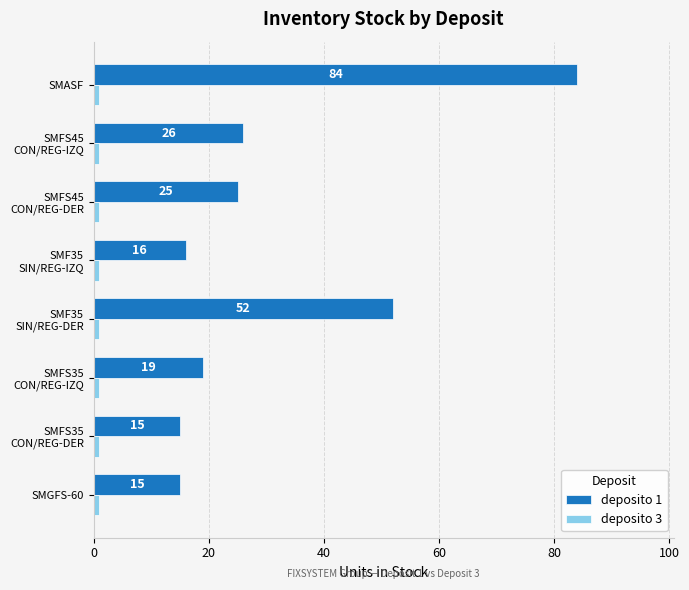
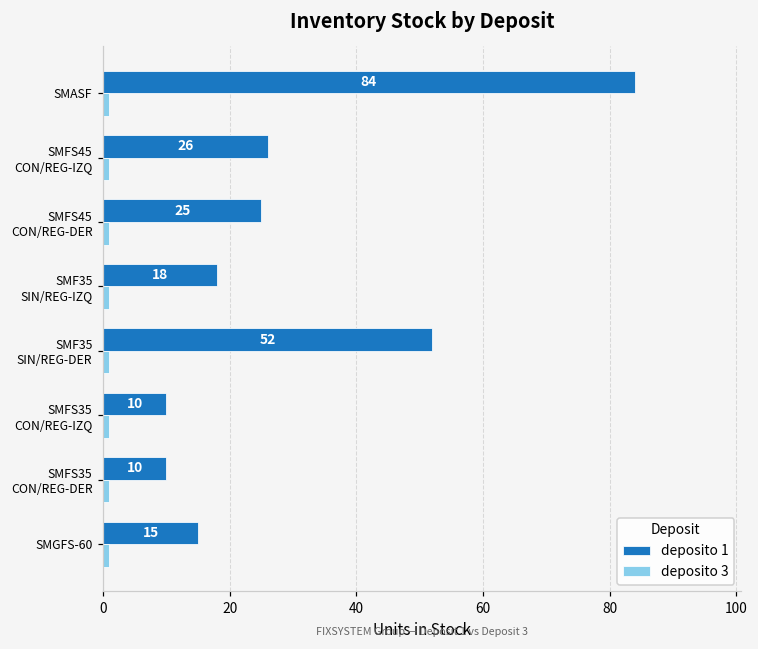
  {
    "deposito 1": {
      "SMASF": 84,
      "SMFS45 CON/REG-IZQ": 26,
      "SMFS45 CON/REG-DER": 25,
-     "SMF35 SIN/REG-IZQ": 16,
+     "SMF35 SIN/REG-IZQ": 18,
      "SMF35 SIN/REG-DER": 52,
-     "SMFS35 CON/REG-IZQ": 19,
-     "SMFS35 CON/REG-DER": 15,
+     "SMFS35 CON/REG-IZQ": 10,
+     "SMFS35 CON/REG-DER": 10,
      "SMGFS-60": 15
    },
    "deposito 3": {
      "SMASF": 1,
      "SMFS45 CON/REG-IZQ": 1,
      "SMFS45 CON/REG-DER": 1,
      "SMF35 SIN/REG-IZQ": 1,
      "SMF35 SIN/REG-DER": 1,
      "SMFS35 CON/REG-IZQ": 1,
      "SMFS35 CON/REG-DER": 1,
      "SMGFS-60": 1
    }
  }
